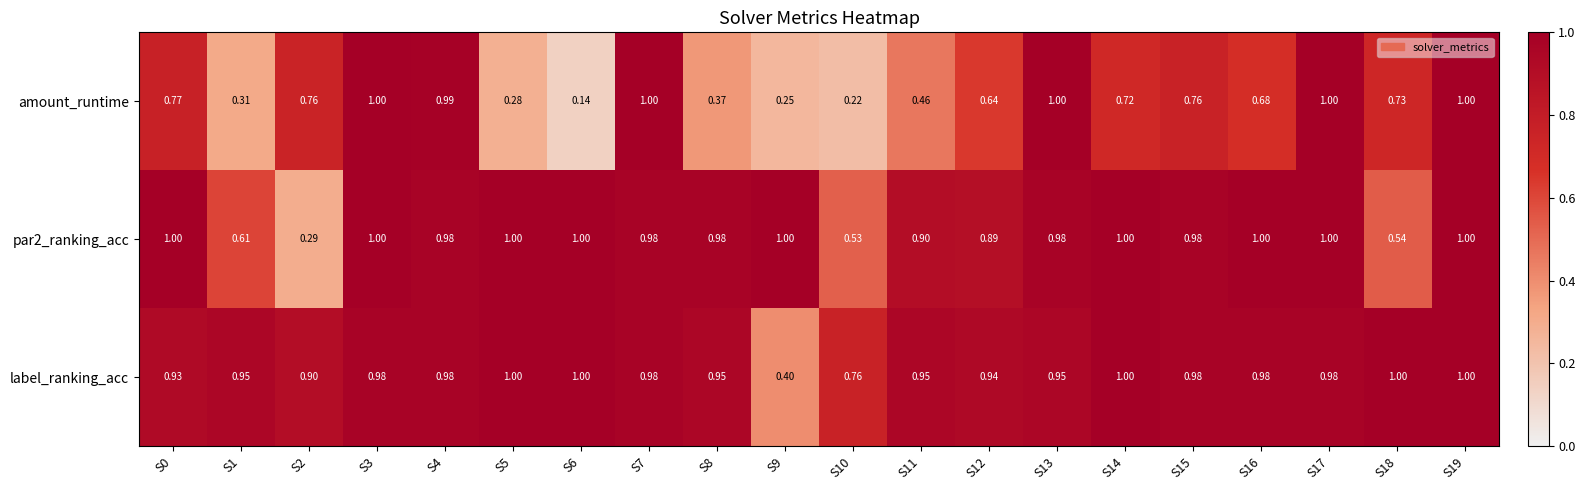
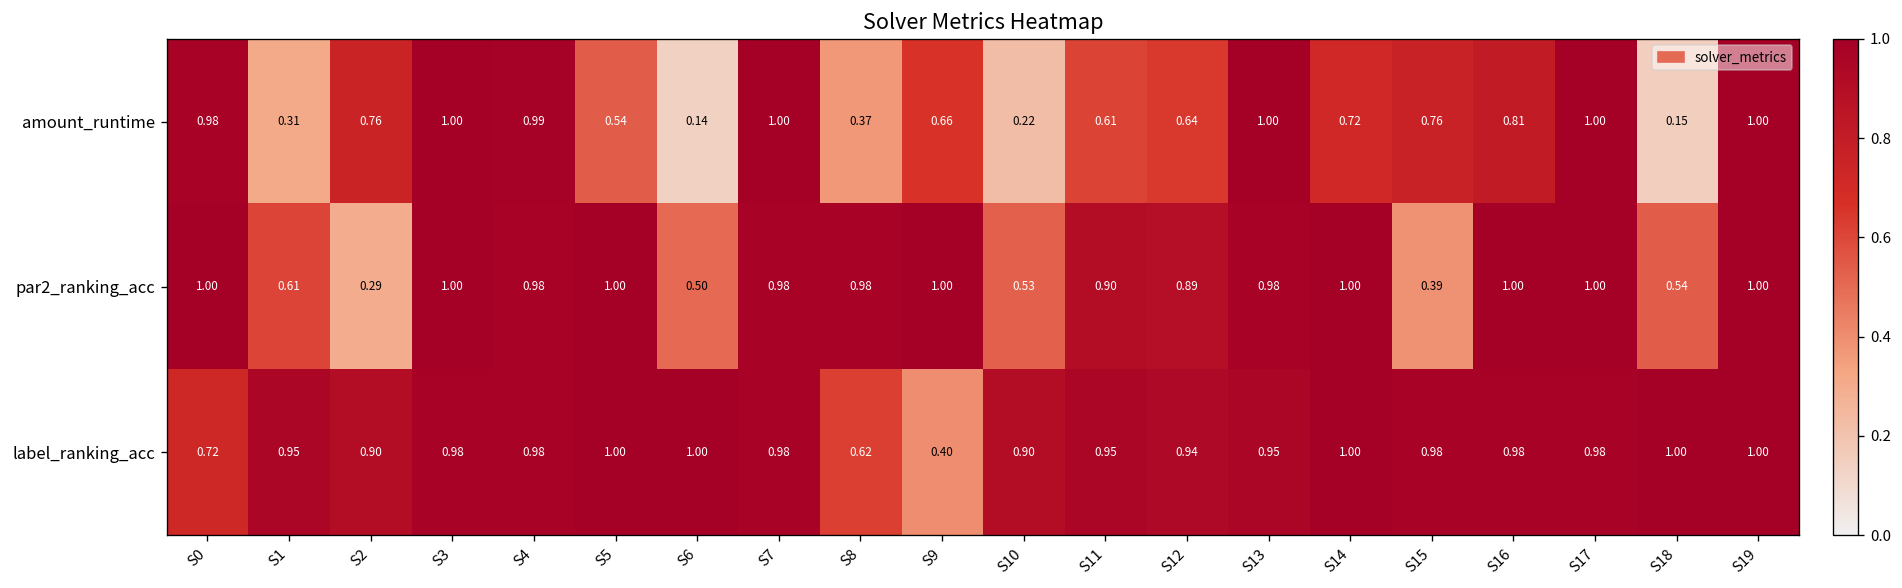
  {
    "amount_runtime": {
-     "S0": 0.77,
+     "S0": 0.98,
      "S1": 0.31,
      "S2": 0.76,
      "S3": 1.00,
      "S4": 0.99,
-     "S5": 0.28,
+     "S5": 0.54,
      "S6": 0.14,
      "S7": 1.00,
      "S8": 0.37,
-     "S9": 0.25,
+     "S9": 0.66,
      "S10": 0.22,
-     "S11": 0.46,
+     "S11": 0.61,
      "S12": 0.64,
      "S13": 1.00,
      "S14": 0.72,
      "S15": 0.76,
-     "S16": 0.68,
+     "S16": 0.81,
      "S17": 1.00,
-     "S18": 0.73,
+     "S18": 0.15,
      "S19": 1.00
    },
    "par2_ranking_acc": {
      "S0": 1.00,
      "S1": 0.61,
      "S2": 0.29,
      "S3": 1.00,
      "S4": 0.98,
      "S5": 1.00,
-     "S6": 1.00,
+     "S6": 0.50,
      "S7": 0.98,
      "S8": 0.98,
      "S9": 1.00,
      "S10": 0.53,
      "S11": 0.90,
      "S12": 0.89,
      "S13": 0.98,
      "S14": 1.00,
-     "S15": 0.98,
+     "S15": 0.39,
      "S16": 1.00,
      "S17": 1.00,
      "S18": 0.54,
      "S19": 1.00
    },
    "label_ranking_acc": {
-     "S0": 0.93,
+     "S0": 0.72,
      "S1": 0.95,
      "S2": 0.90,
      "S3": 0.98,
      "S4": 0.98,
      "S5": 1.00,
      "S6": 1.00,
      "S7": 0.98,
-     "S8": 0.95,
+     "S8": 0.62,
      "S9": 0.40,
-     "S10": 0.76,
+     "S10": 0.90,
      "S11": 0.95,
      "S12": 0.94,
      "S13": 0.95,
      "S14": 1.00,
      "S15": 0.98,
      "S16": 0.98,
      "S17": 0.98,
      "S18": 1.00,
      "S19": 1.00
    }
  }
